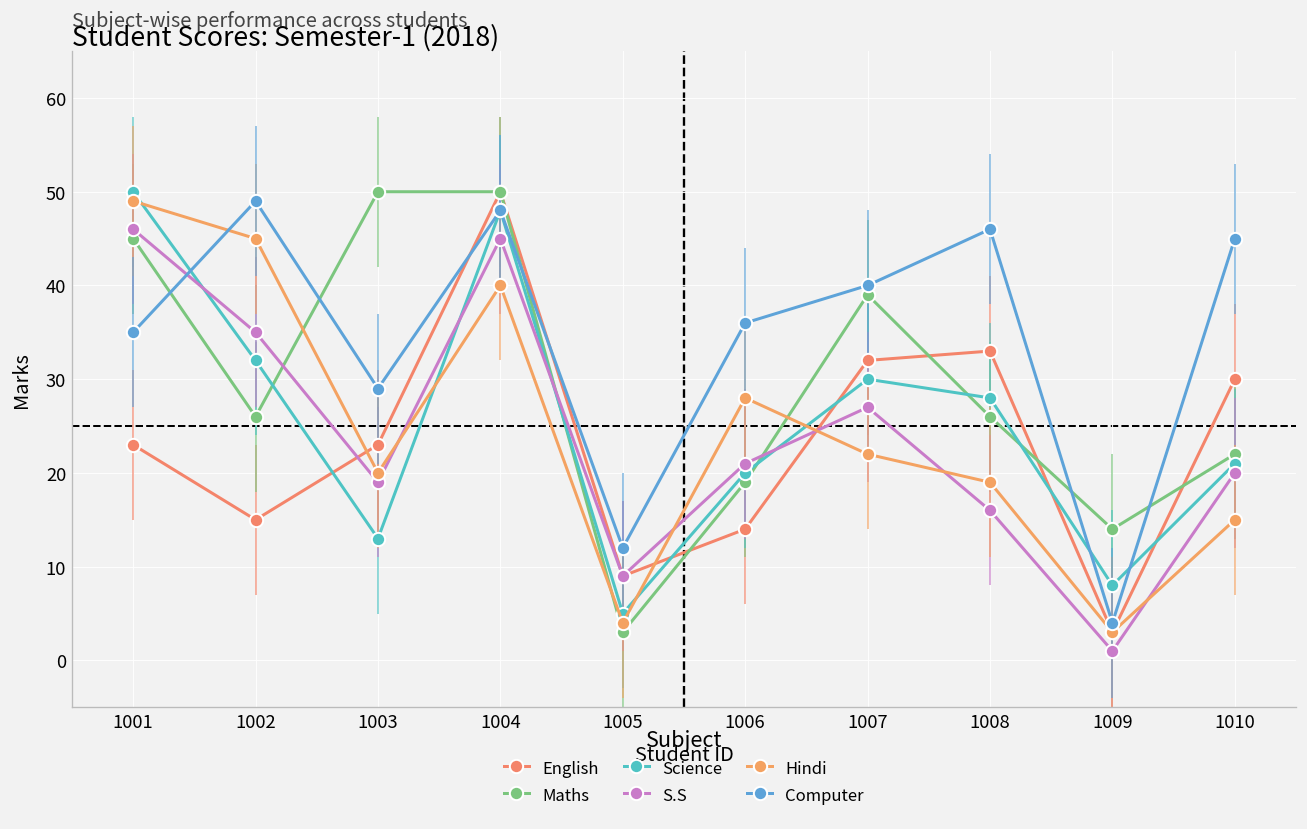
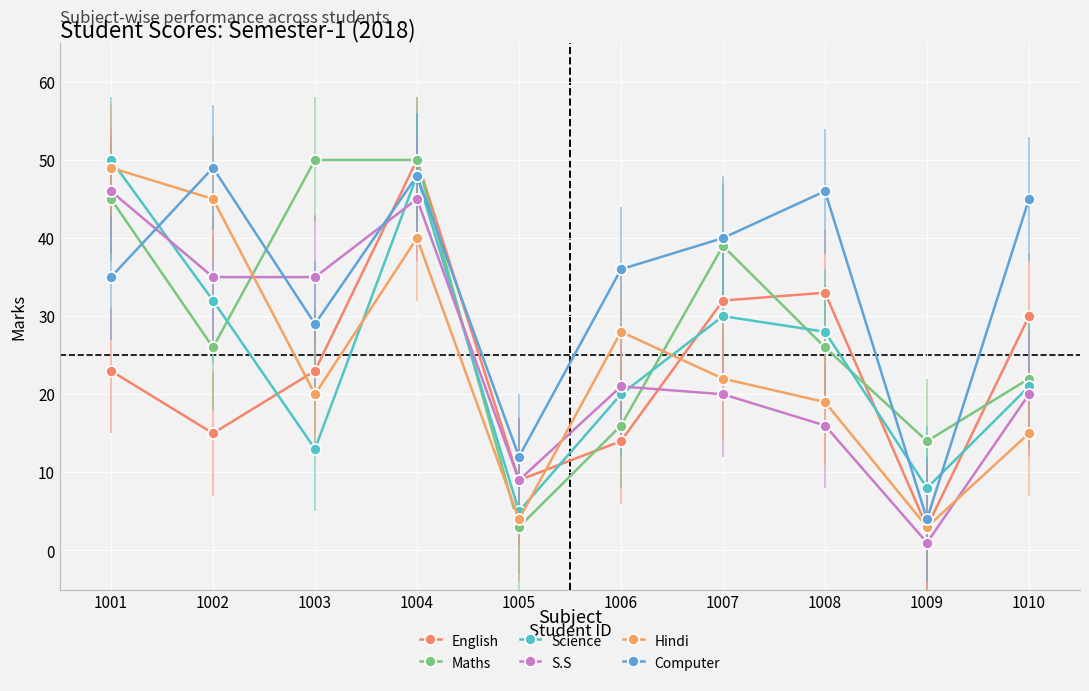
  {
    "Maths": {
      "1001": 45,
      "1002": 26,
      "1003": 50,
      "1005": 3,
-     "1006": 19,
+     "1006": 16,
      "1007": 39,
      "1008": 26,
      "1009": 14,
      "1010": 22
    },
    "S.S": {
      "1001": 46,
      "1002": 35,
-     "1003": 19,
+     "1003": 35,
      "1004": 45,
      "1006": 21,
-     "1007": 27,
+     "1007": 20,
      "1008": 16,
      "1009": 1,
      "1010": 20
    }
  }
